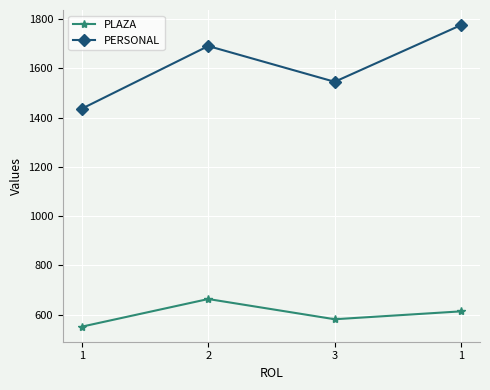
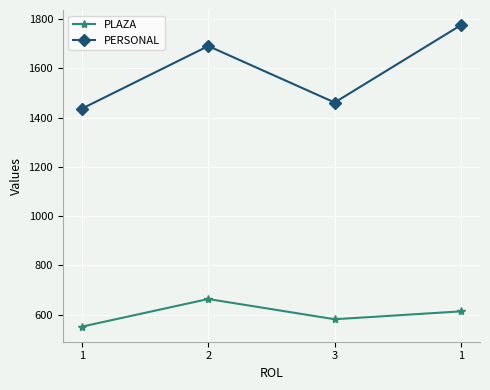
  {
    "PLAZA": {
      "2": 660,
      "3": 580
    },
    "PERSONAL": {
      "2": 1690,
-     "3": 1550
+     "3": 1460
    }
  }
